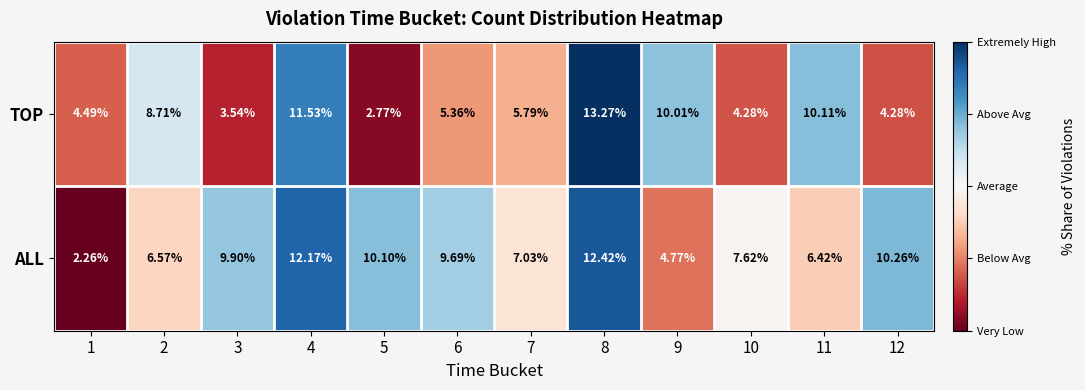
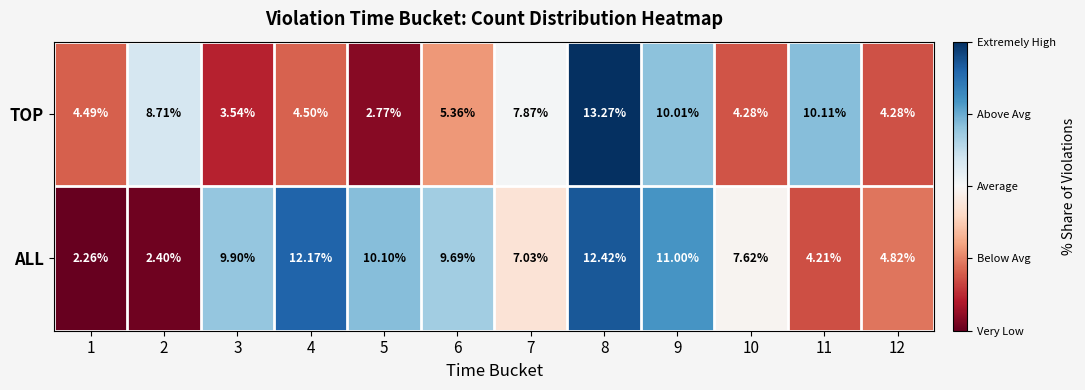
  {
    "TOP": {
      "1": "4.49%",
      "2": "8.71%",
      "3": "3.54%",
-     "4": "11.53%",
+     "4": "4.50%",
      "5": "2.77%",
      "6": "5.36%",
-     "7": "5.79%",
+     "7": "7.87%",
      "8": "13.27%",
      "9": "10.01%",
      "10": "4.28%",
      "11": "10.11%",
      "12": "4.28%"
    },
    "ALL": {
      "1": "2.26%",
-     "2": "6.57%",
+     "2": "2.40%",
      "3": "9.90%",
      "4": "12.17%",
      "5": "10.10%",
      "6": "9.69%",
      "7": "7.03%",
      "8": "12.42%",
-     "9": "4.77%",
+     "9": "11.00%",
      "10": "7.62%",
-     "11": "6.42%",
-     "12": "10.26%"
+     "11": "4.21%",
+     "12": "4.82%"
    }
  }
